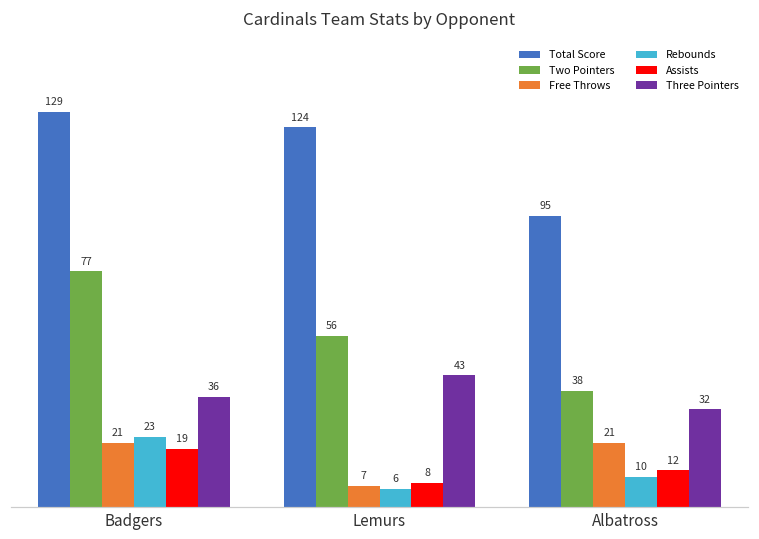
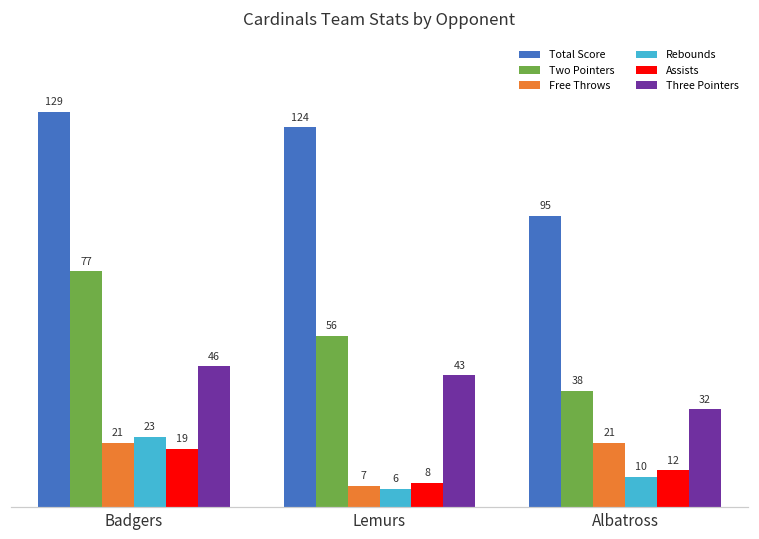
  {
    "Total Score": {
      "Badgers": 129,
      "Lemurs": 124,
      "Albatross": 95
    },
    "Two Pointers": {
      "Badgers": 77,
      "Lemurs": 56,
      "Albatross": 38
    },
    "Free Throws": {
      "Badgers": 21,
      "Lemurs": 7,
      "Albatross": 21
    },
    "Rebounds": {
      "Badgers": 23,
      "Lemurs": 6,
      "Albatross": 10
    },
    "Assists": {
      "Badgers": 19,
      "Lemurs": 8,
      "Albatross": 12
    },
    "Three Pointers": {
-     "Badgers": 36,
+     "Badgers": 46,
      "Lemurs": 43,
      "Albatross": 32
    }
  }
